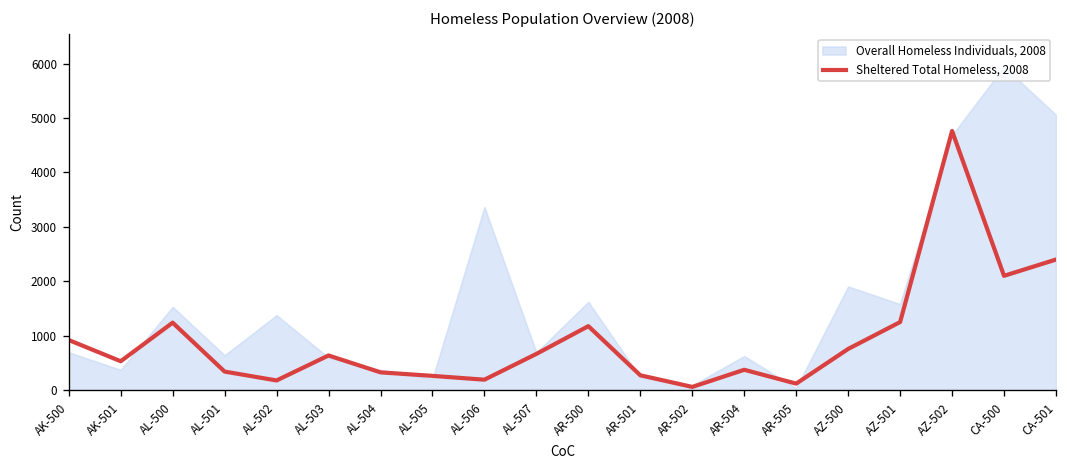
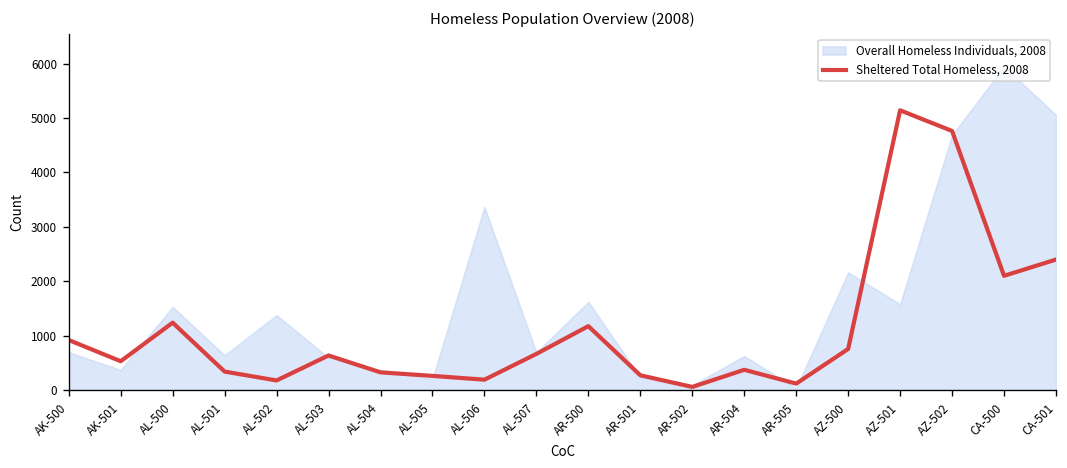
  {
    "Sheltered Total Homeless, 2008": {
      "AK-500": 900,
      "AK-501": 500,
      "AL-500": 1200,
      "AL-501": 300,
      "AL-502": 200,
      "AL-505": 300,
      "AL-506": 200,
      "AR-500": 1200,
      "AR-504": 400,
      "AR-505": 100,
      "AZ-500": 800,
-     "AZ-501": 1300,
+     "AZ-501": 5100,
      "AZ-502": 4800,
      "CA-500": 2100,
      "CA-501": 2400
    },
    "Overall Homeless Individuals, 2008": {
      "AK-500": 700,
      "AK-501": 400,
      "AL-500": 1500,
      "AL-501": 600,
      "AL-502": 1400,
      "AL-505": 200,
      "AL-506": 3400,
      "AR-500": 1600,
      "AR-504": 600,
-     "AZ-500": 1900,
+     "AZ-500": 2200,
      "AZ-501": 1600,
      "AZ-502": 4700,
      "CA-501": 5100
    }
  }
